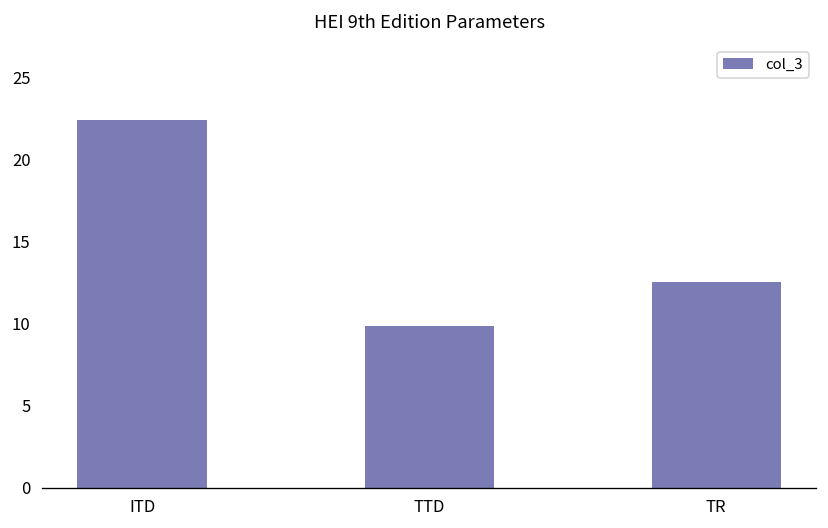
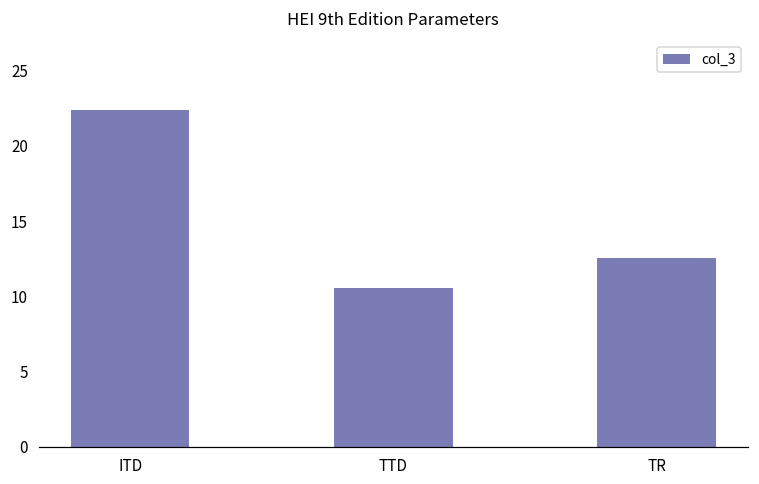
  {
    "ITD": 22.4,
-   "TTD": 9.8,
+   "TTD": 10.5,
    "TR": 12.5
  }
